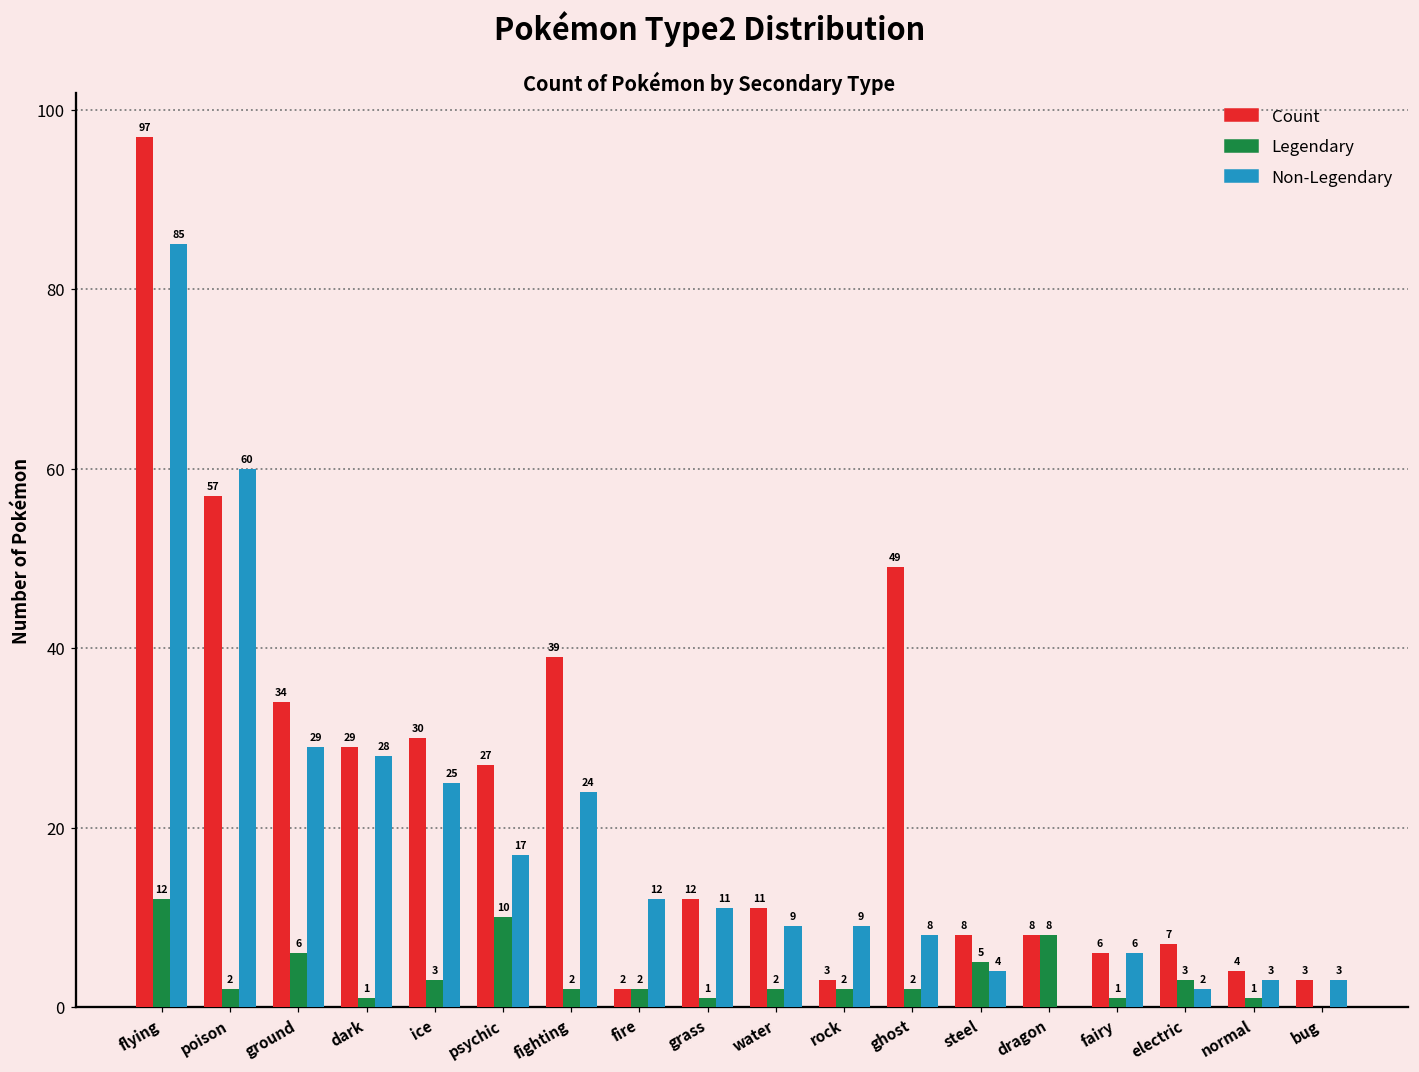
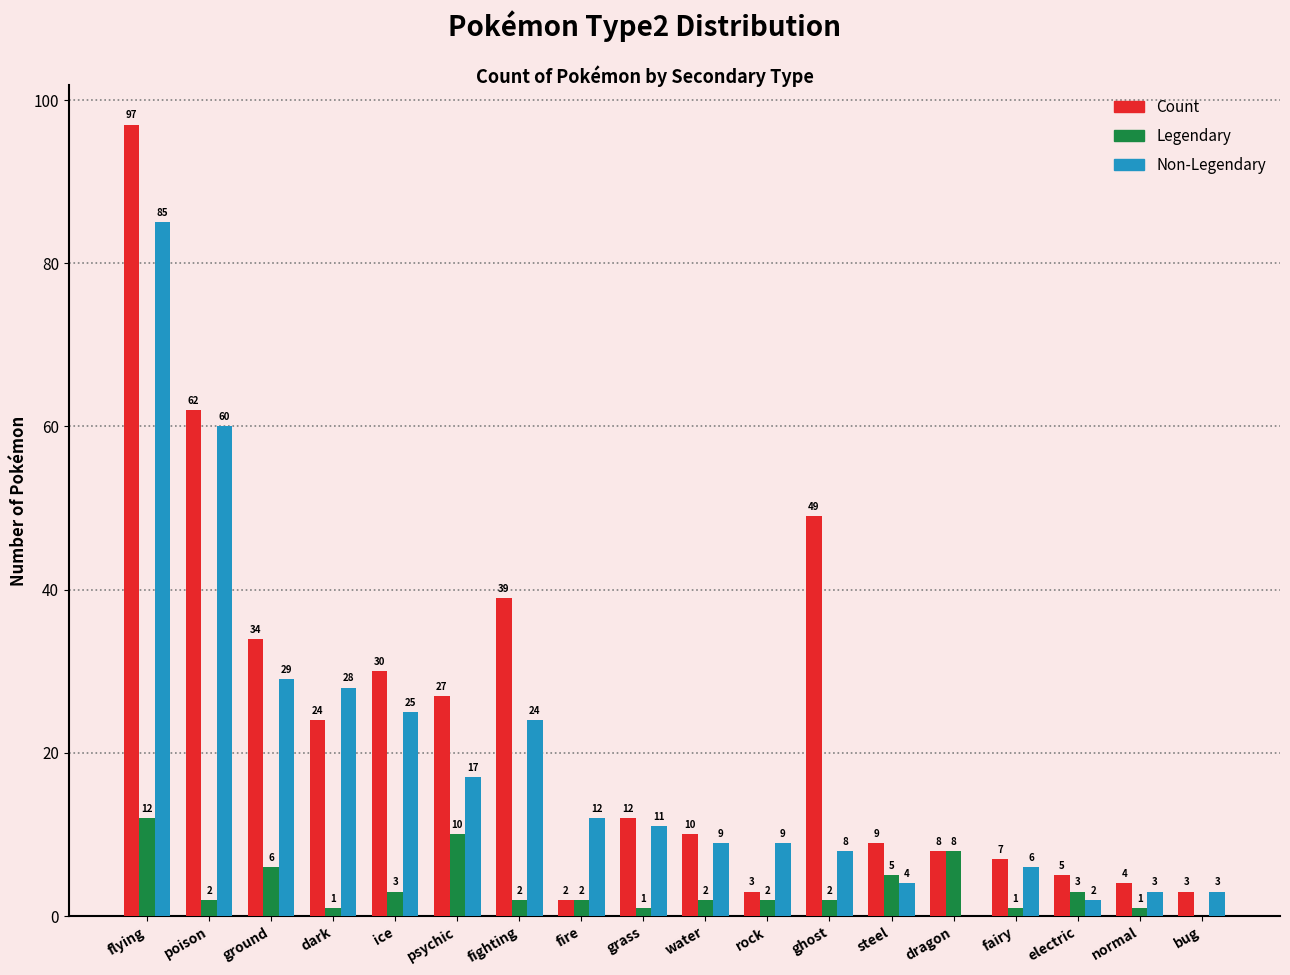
  {
    "Count": {
      "flying": 97,
-     "poison": 57,
+     "poison": 62,
      "ground": 34,
-     "dark": 29,
+     "dark": 24,
      "ice": 30,
      "psychic": 27,
      "fighting": 39,
      "fire": 2,
      "grass": 12,
-     "water": 11,
+     "water": 10,
      "rock": 3,
      "ghost": 49,
-     "steel": 8,
+     "steel": 9,
      "dragon": 8,
-     "fairy": 6,
-     "electric": 7,
+     "fairy": 7,
+     "electric": 5,
      "normal": 4,
      "bug": 3
    },
    "Legendary": {
      "flying": 12,
      "poison": 2,
      "ground": 6,
      "dark": 1,
      "ice": 3,
      "psychic": 10,
      "fighting": 2,
      "fire": 2,
      "grass": 1,
      "water": 2,
      "rock": 2,
      "ghost": 2,
      "steel": 5,
      "dragon": 8,
      "fairy": 1,
      "electric": 3,
      "normal": 1
    },
    "Non-Legendary": {
      "flying": 85,
      "poison": 60,
      "ground": 29,
      "dark": 28,
      "ice": 25,
      "psychic": 17,
      "fighting": 24,
      "fire": 12,
      "grass": 11,
      "water": 9,
      "rock": 9,
      "ghost": 8,
      "steel": 4,
      "fairy": 6,
      "electric": 2,
      "normal": 3,
      "bug": 3
    }
  }
